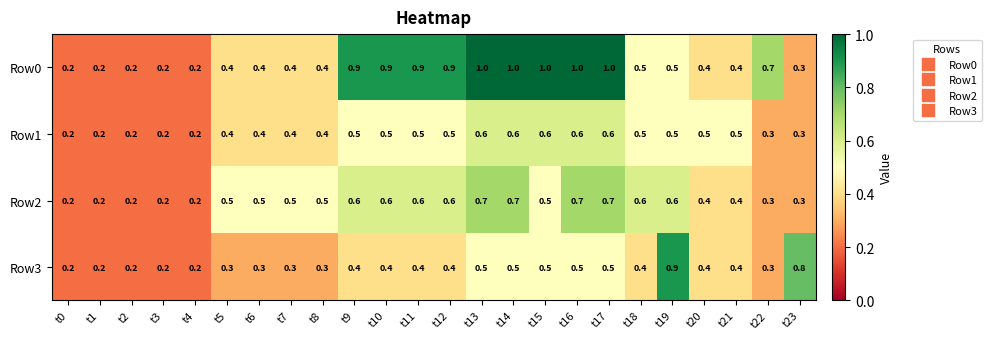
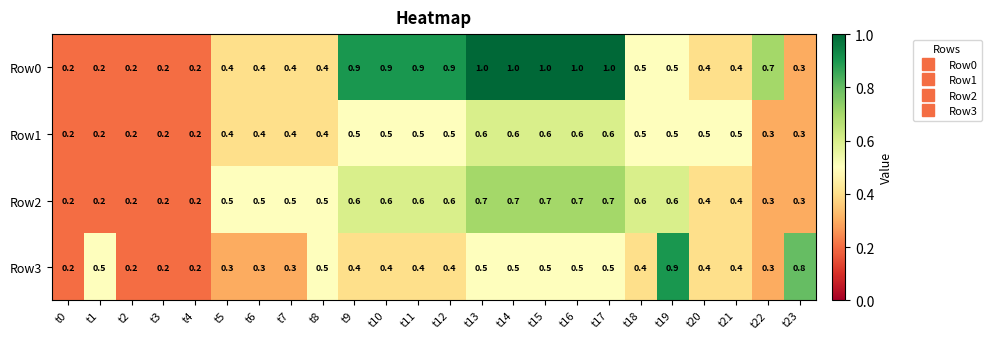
  {
    "Row0": {
      "t0": 0.2,
      "t1": 0.2,
      "t2": 0.2,
      "t3": 0.2,
      "t4": 0.2,
      "t5": 0.4,
      "t6": 0.4,
      "t7": 0.4,
      "t8": 0.4,
      "t9": 0.9,
      "t10": 0.9,
      "t11": 0.9,
      "t12": 0.9,
      "t13": 1.0,
      "t14": 1.0,
      "t15": 1.0,
      "t16": 1.0,
      "t17": 1.0,
      "t18": 0.5,
      "t19": 0.5,
      "t20": 0.4,
      "t21": 0.4,
      "t22": 0.7,
      "t23": 0.3
    },
    "Row1": {
      "t0": 0.2,
      "t1": 0.2,
      "t2": 0.2,
      "t3": 0.2,
      "t4": 0.2,
      "t5": 0.4,
      "t6": 0.4,
      "t7": 0.4,
      "t8": 0.4,
      "t9": 0.5,
      "t10": 0.5,
      "t11": 0.5,
      "t12": 0.5,
      "t13": 0.6,
      "t14": 0.6,
      "t15": 0.6,
      "t16": 0.6,
      "t17": 0.6,
      "t18": 0.5,
      "t19": 0.5,
      "t20": 0.5,
      "t21": 0.5,
      "t22": 0.3,
      "t23": 0.3
    },
    "Row2": {
      "t0": 0.2,
      "t1": 0.2,
      "t2": 0.2,
      "t3": 0.2,
      "t4": 0.2,
      "t5": 0.5,
      "t6": 0.5,
      "t7": 0.5,
      "t8": 0.5,
      "t9": 0.6,
      "t10": 0.6,
      "t11": 0.6,
      "t12": 0.6,
      "t13": 0.7,
      "t14": 0.7,
-     "t15": 0.5,
+     "t15": 0.7,
      "t16": 0.7,
      "t17": 0.7,
      "t18": 0.6,
      "t19": 0.6,
      "t20": 0.4,
      "t21": 0.4,
      "t22": 0.3,
      "t23": 0.3
    },
    "Row3": {
      "t0": 0.2,
-     "t1": 0.2,
+     "t1": 0.5,
      "t2": 0.2,
      "t3": 0.2,
      "t4": 0.2,
      "t5": 0.3,
      "t6": 0.3,
      "t7": 0.3,
-     "t8": 0.3,
+     "t8": 0.5,
      "t9": 0.4,
      "t10": 0.4,
      "t11": 0.4,
      "t12": 0.4,
      "t13": 0.5,
      "t14": 0.5,
      "t15": 0.5,
      "t16": 0.5,
      "t17": 0.5,
      "t18": 0.4,
      "t19": 0.9,
      "t20": 0.4,
      "t21": 0.4,
      "t22": 0.3,
      "t23": 0.8
    }
  }
